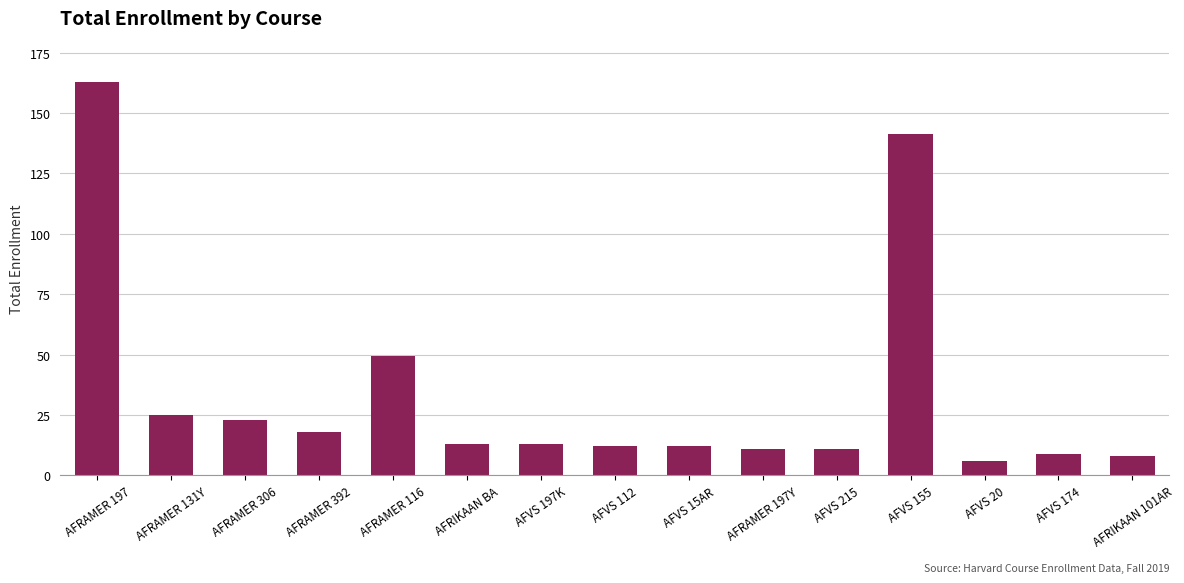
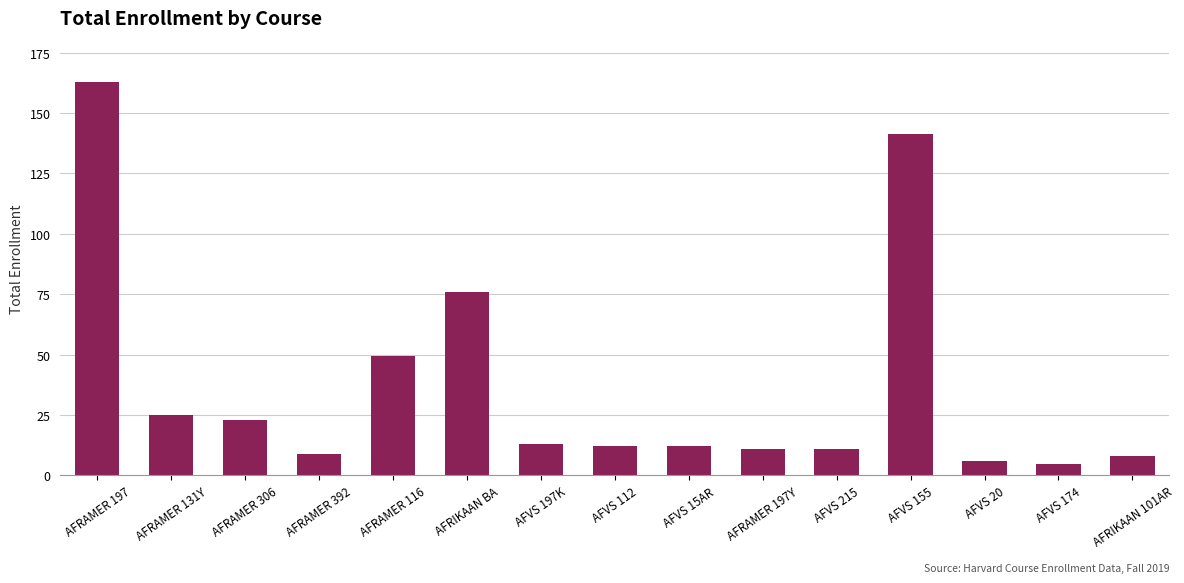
  {
    "AFRAMER 197": 163,
    "AFRAMER 131Y": 25,
    "AFRAMER 306": 23,
-   "AFRAMER 392": 18,
+   "AFRAMER 392": 9,
    "AFRAMER 116": 50,
-   "AFRIKAAN BA": 13,
+   "AFRIKAAN BA": 76,
    "AFVS 197K": 13,
    "AFVS 112": 12,
    "AFVS 15AR": 12,
    "AFRAMER 197Y": 11,
    "AFVS 215": 11,
    "AFVS 155": 142,
    "AFVS 20": 6,
-   "AFVS 174": 9,
+   "AFVS 174": 5,
    "AFRIKAAN 101AR": 8
  }
